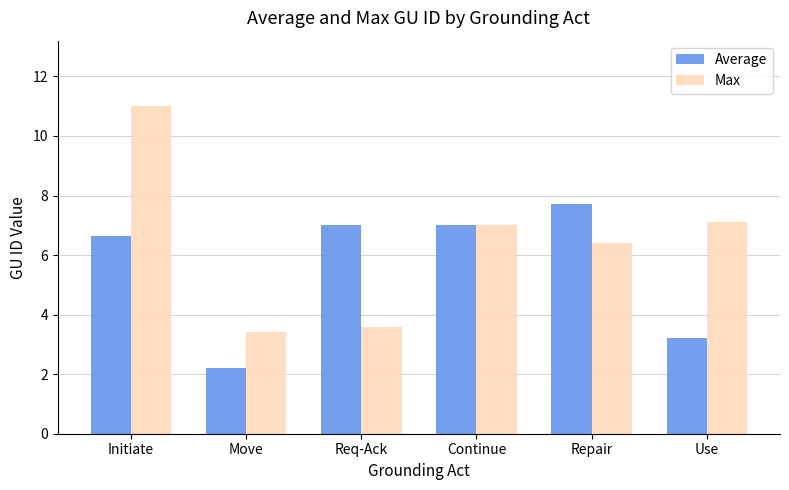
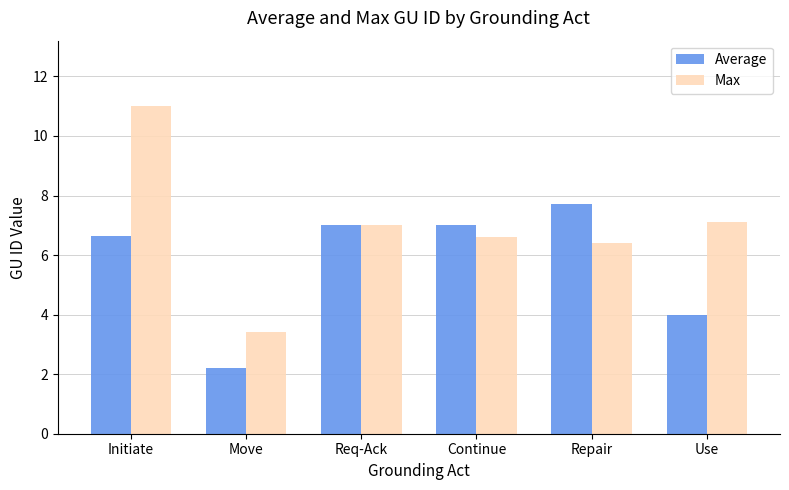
  {
    "Average": {
      "Initiate": 6.6,
      "Move": 2.2,
      "Req-Ack": 7.0,
      "Continue": 7.0,
      "Repair": 7.7,
-     "Use": 3.2
+     "Use": 4.0
    },
    "Max": {
      "Initiate": 11.0,
      "Move": 3.4,
-     "Req-Ack": 3.6,
-     "Continue": 7.0,
+     "Req-Ack": 7.0,
+     "Continue": 6.6,
      "Repair": 6.4,
      "Use": 7.1
    }
  }
